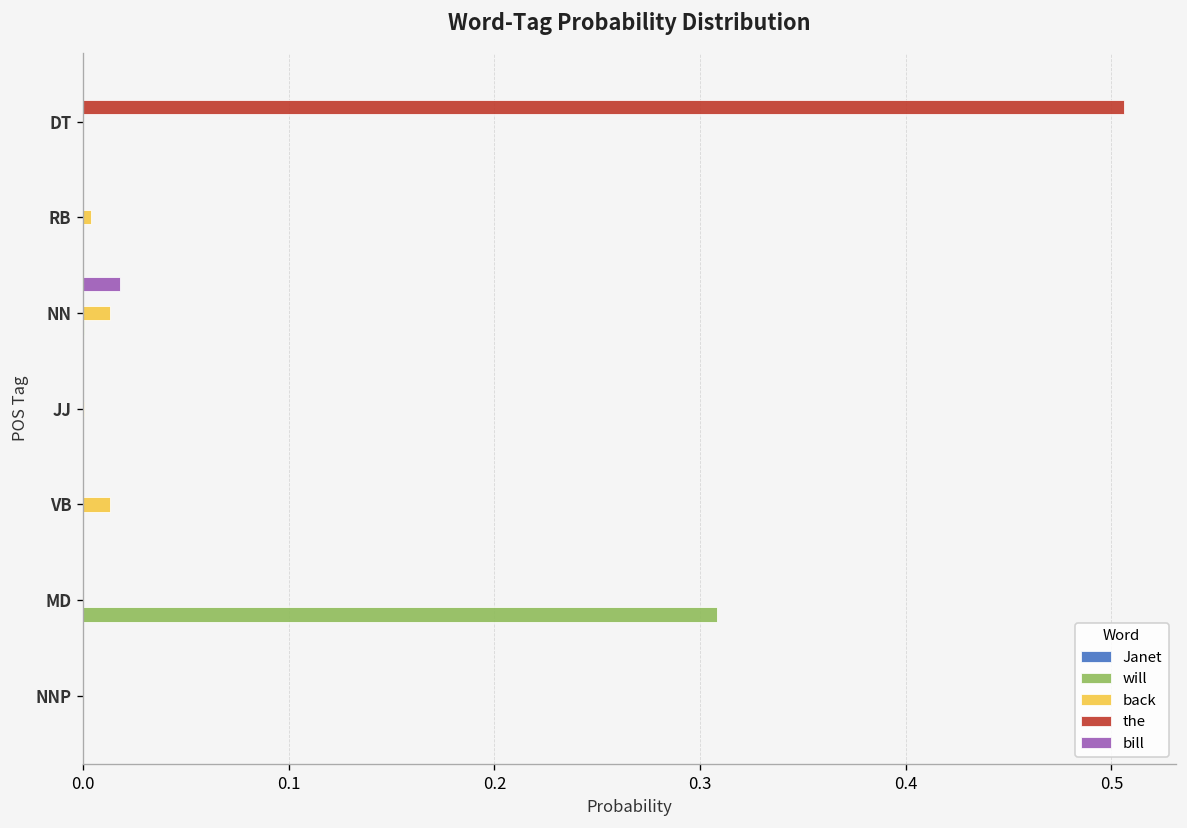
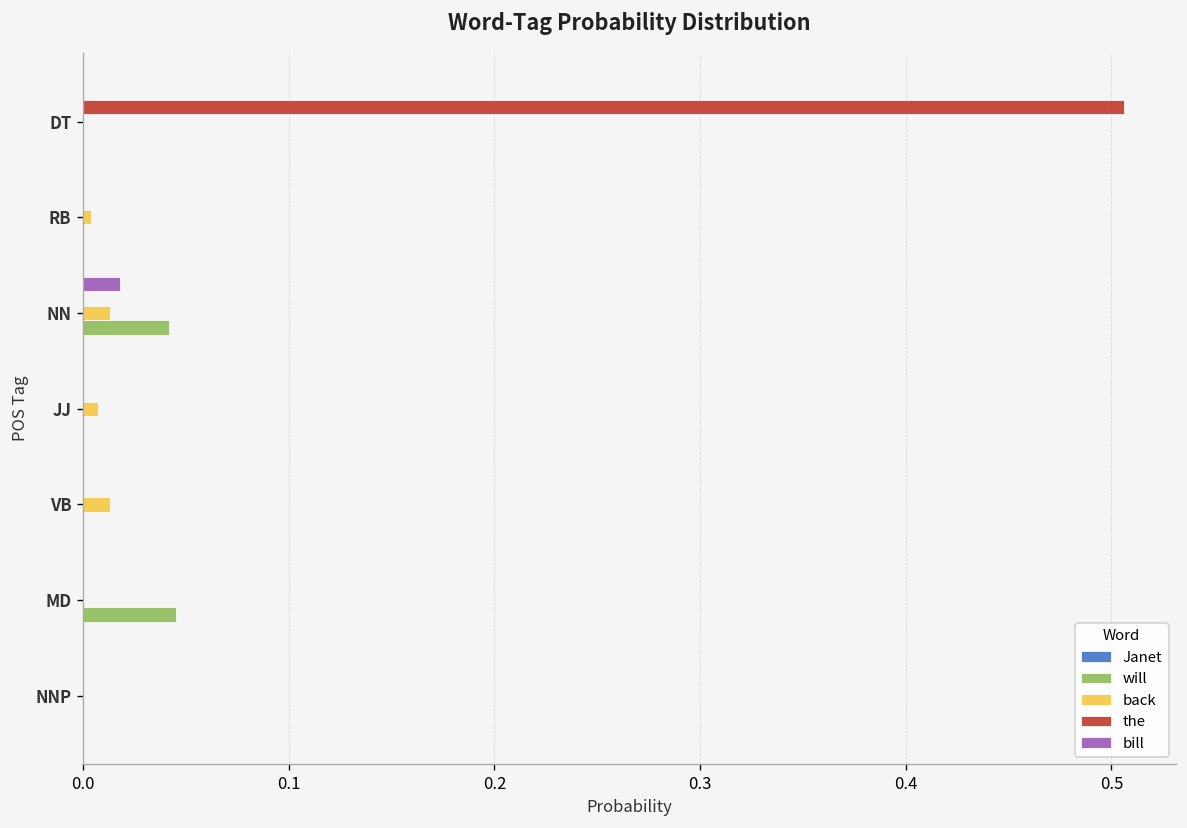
  {
    "Janet": {
      "DT": 0.000,
      "RB": 0.000,
      "NN": 0.000,
      "JJ": 0.000,
      "VB": 0.000,
      "MD": 0.000
    },
    "will": {
      "DT": 0.000,
      "RB": 0.000,
-     "NN": 0.000,
+     "NN": 0.042,
      "JJ": 0.000,
-     "MD": 0.308,
+     "MD": 0.045,
      "NNP": 0.000
    },
    "back": {
      "DT": 0.000,
      "RB": 0.004,
      "NN": 0.013,
-     "JJ": 0.000,
+     "JJ": 0.007,
      "VB": 0.013,
      "MD": 0.000,
      "NNP": 0.000
    },
    "the": {
      "DT": 0.506,
      "RB": 0.000,
      "NN": 0.000,
      "JJ": 0.000,
      "VB": 0.000,
      "MD": 0.000
    },
    "bill": {
      "DT": 0.000,
      "RB": 0.000,
      "NN": 0.018,
      "JJ": 0.000,
      "MD": 0.000,
      "NNP": 0.000
    }
  }
